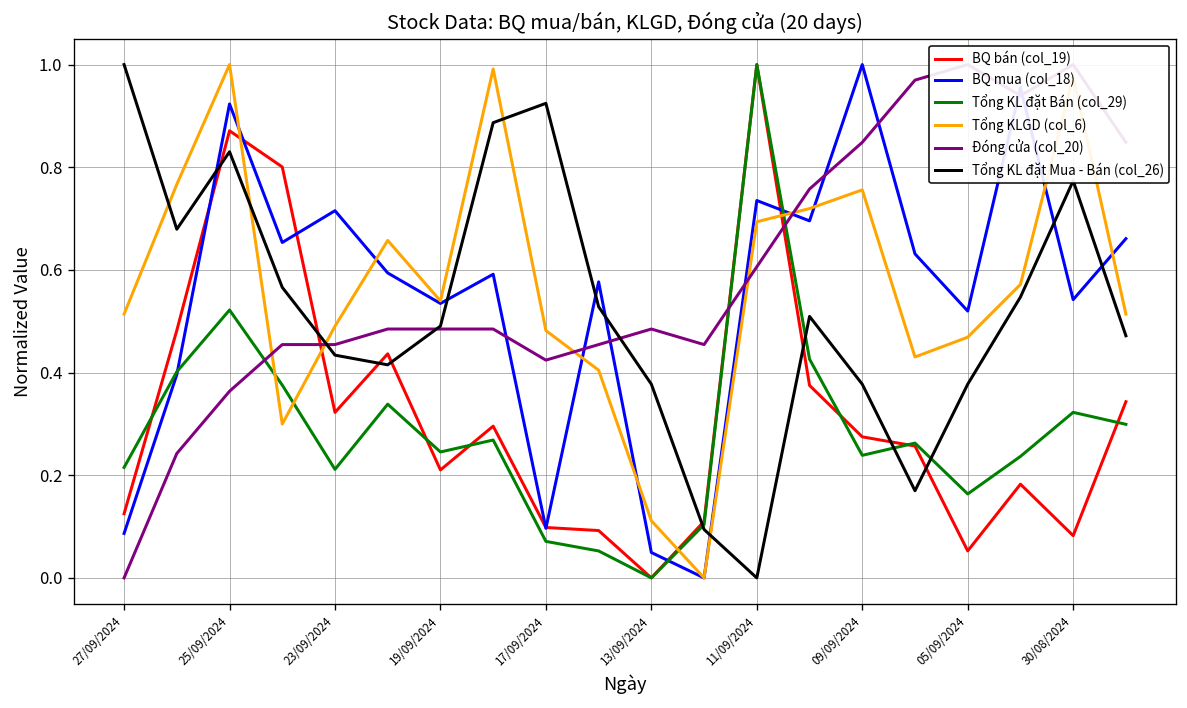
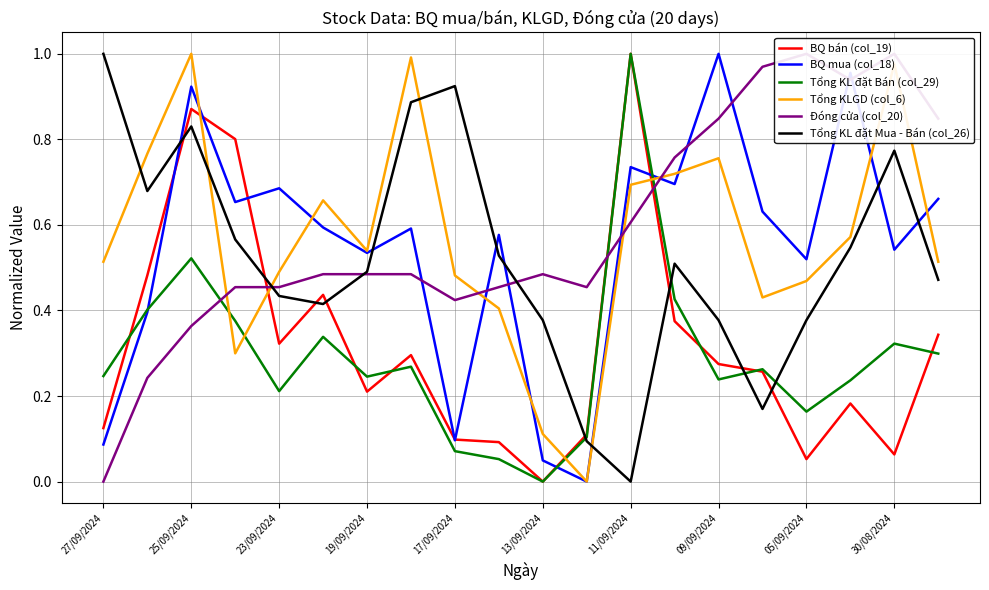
  {
    "BQ bán (col_19)": {
      "27/09/2024": 0.13,
      "25/09/2024": 0.87,
      "23/09/2024": 0.32,
      "19/09/2024": 0.21,
      "09/09/2024": 0.27,
      "05/09/2024": 0.05,
-     "30/08/2024": 0.08
+     "30/08/2024": 0.06
    },
    "BQ mua (col_18)": {
      "27/09/2024": 0.09,
      "25/09/2024": 0.92,
-     "23/09/2024": 0.72,
+     "23/09/2024": 0.69,
      "13/09/2024": 0.05,
      "11/09/2024": 0.74,
      "09/09/2024": 1.00,
      "05/09/2024": 0.52,
      "30/08/2024": 0.54
    },
    "Tổng KL đặt Bán (col_29)": {
-     "27/09/2024": 0.22,
+     "27/09/2024": 0.25,
      "25/09/2024": 0.52,
      "23/09/2024": 0.21,
      "19/09/2024": 0.25,
      "17/09/2024": 0.07,
      "09/09/2024": 0.24,
      "05/09/2024": 0.16,
      "30/08/2024": 0.32
    },
    "Tổng KLGD (col_6)": {
      "27/09/2024": 0.51,
      "25/09/2024": 1.00,
      "23/09/2024": 0.49,
      "17/09/2024": 0.48,
      "13/09/2024": 0.11,
      "11/09/2024": 0.69,
      "09/09/2024": 0.76,
      "05/09/2024": 0.47
    },
    "Đóng cửa (col_20)": {
      "27/09/2024": 0.00,
      "25/09/2024": 0.36,
      "23/09/2024": 0.45,
      "17/09/2024": 0.42,
      "13/09/2024": 0.48,
      "11/09/2024": 0.61,
      "09/09/2024": 0.85
    },
    "Tổng KL đặt Mua - Bán (col_26)": {
      "27/09/2024": 1.00,
      "25/09/2024": 0.83,
      "23/09/2024": 0.43,
      "17/09/2024": 0.92,
      "13/09/2024": 0.38,
      "11/09/2024": 0.00,
      "09/09/2024": 0.38,
      "05/09/2024": 0.38,
      "30/08/2024": 0.77
    }
  }
